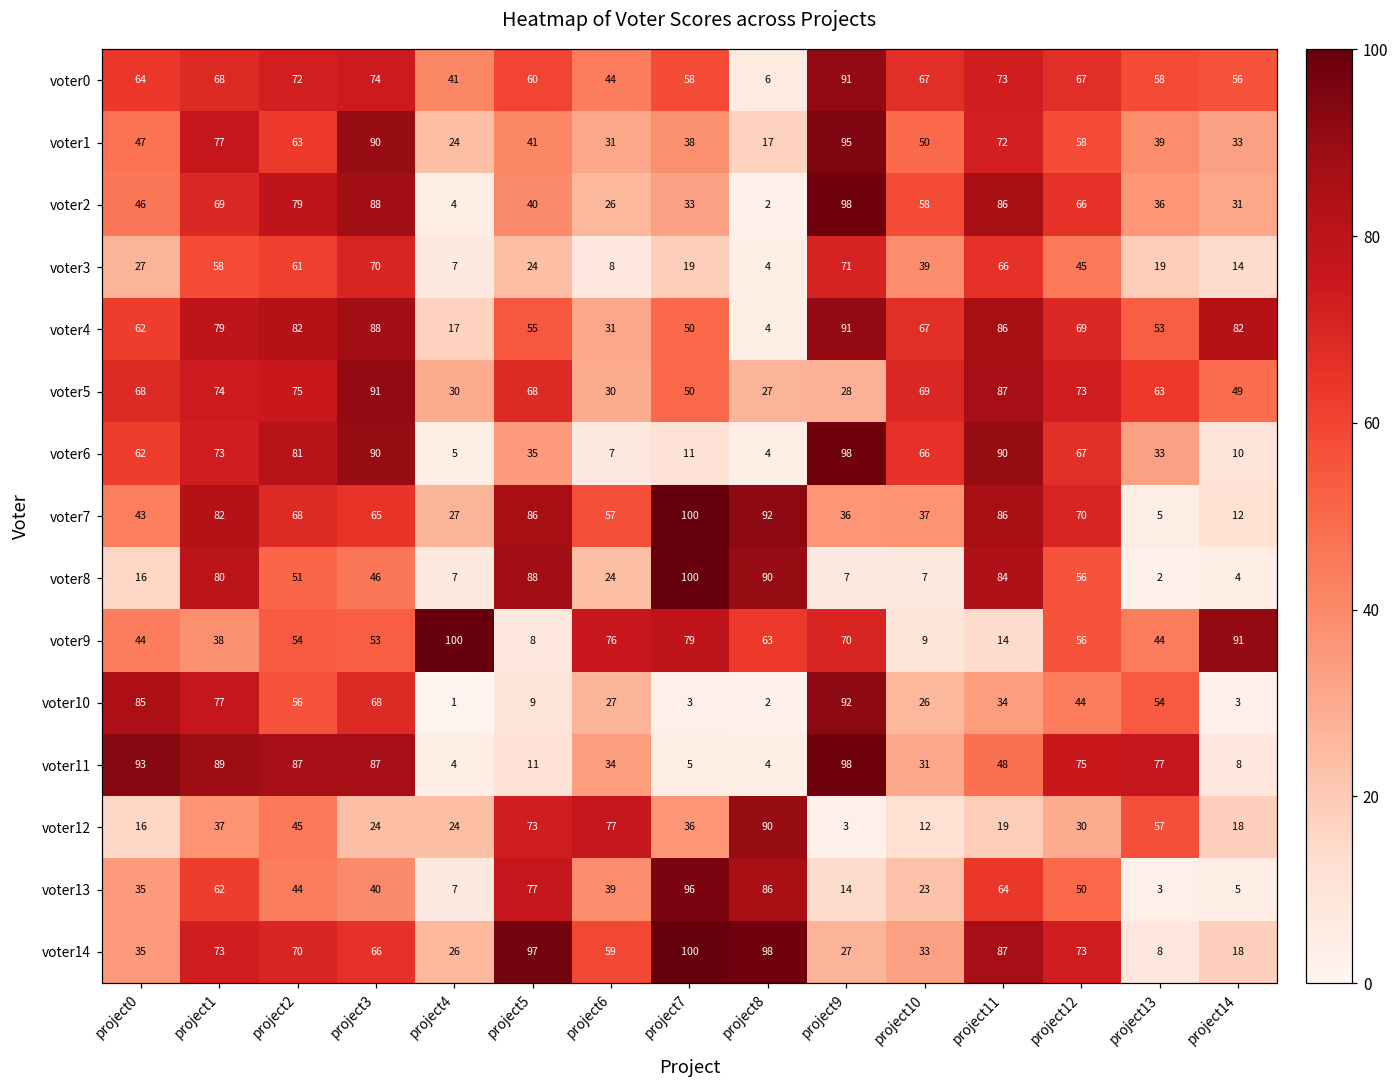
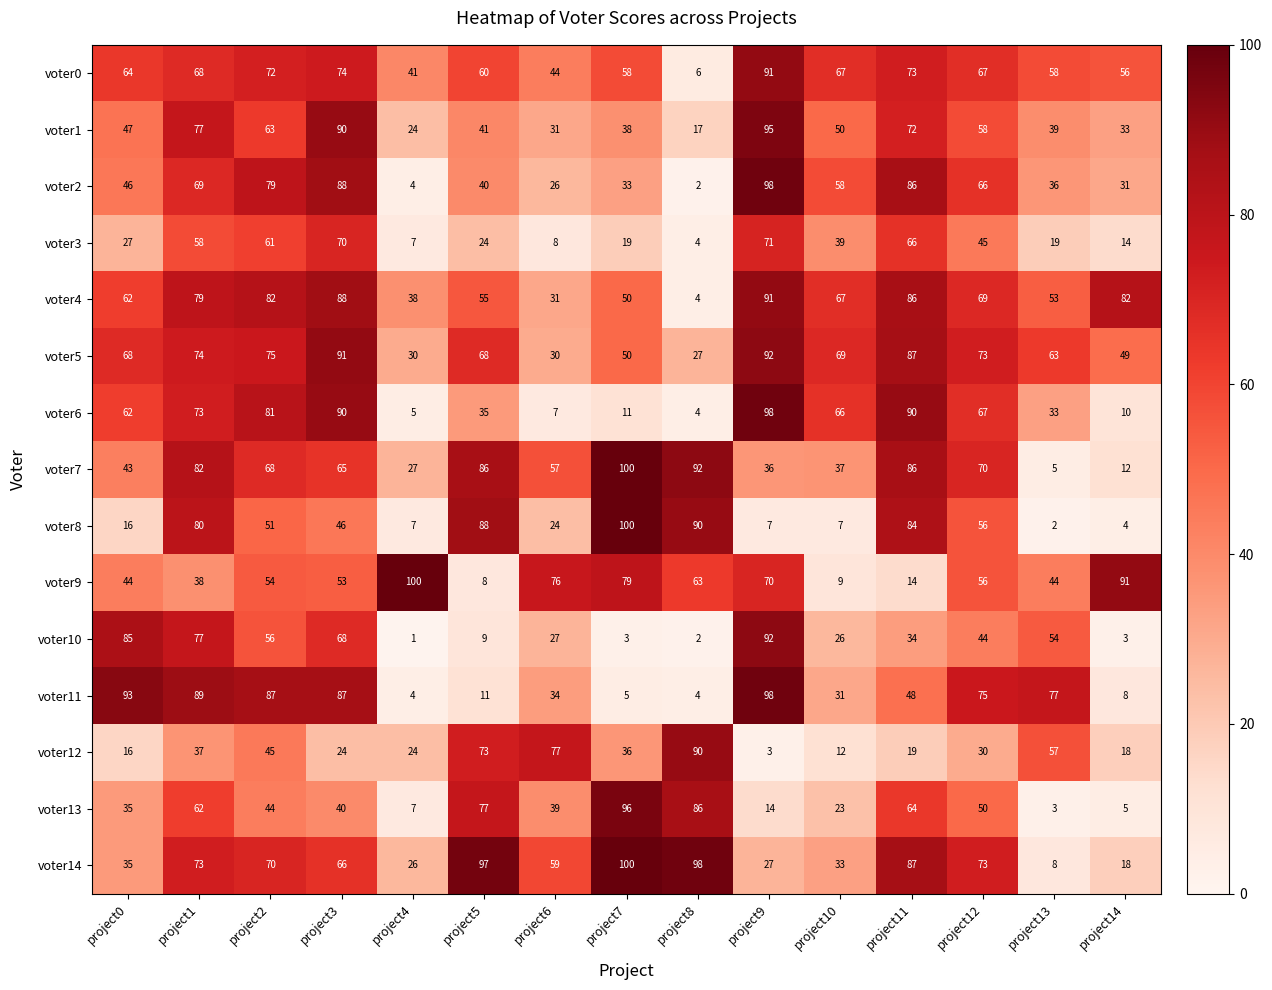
  {
    "voter4": {
      "project0": 62,
      "project1": 79,
      "project2": 82,
      "project3": 88,
-     "project4": 17,
+     "project4": 38,
      "project5": 55,
      "project6": 31,
      "project7": 50,
      "project8": 4,
      "project9": 91,
      "project10": 67,
      "project11": 86,
      "project12": 69,
      "project13": 53,
      "project14": 82
    },
    "voter5": {
      "project0": 68,
      "project1": 74,
      "project2": 75,
      "project3": 91,
      "project4": 30,
      "project5": 68,
      "project6": 30,
      "project7": 50,
      "project8": 27,
-     "project9": 28,
+     "project9": 92,
      "project10": 69,
      "project11": 87,
      "project12": 73,
      "project13": 63,
      "project14": 49
    }
  }
